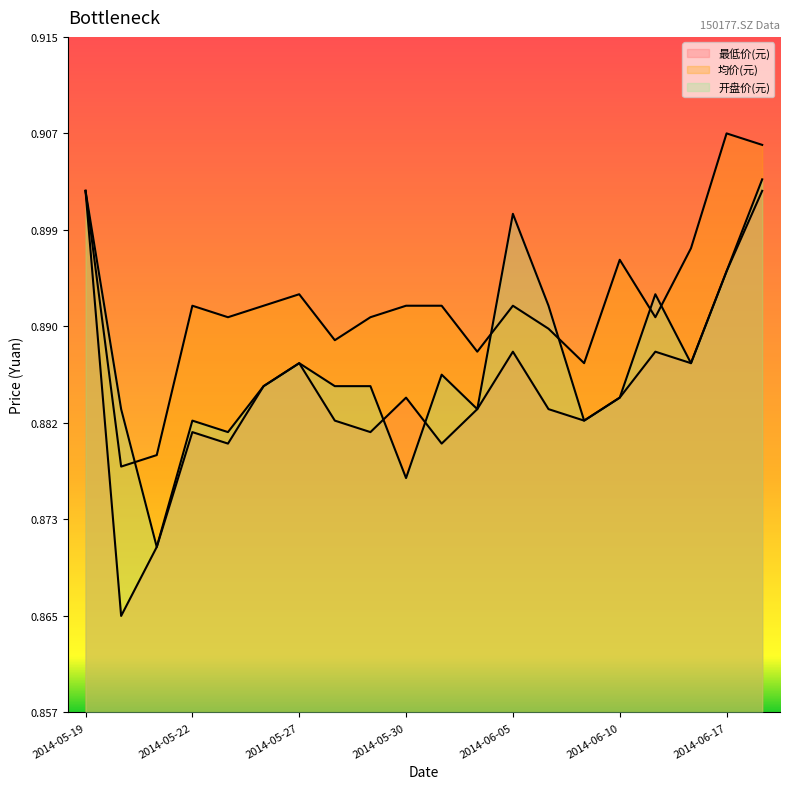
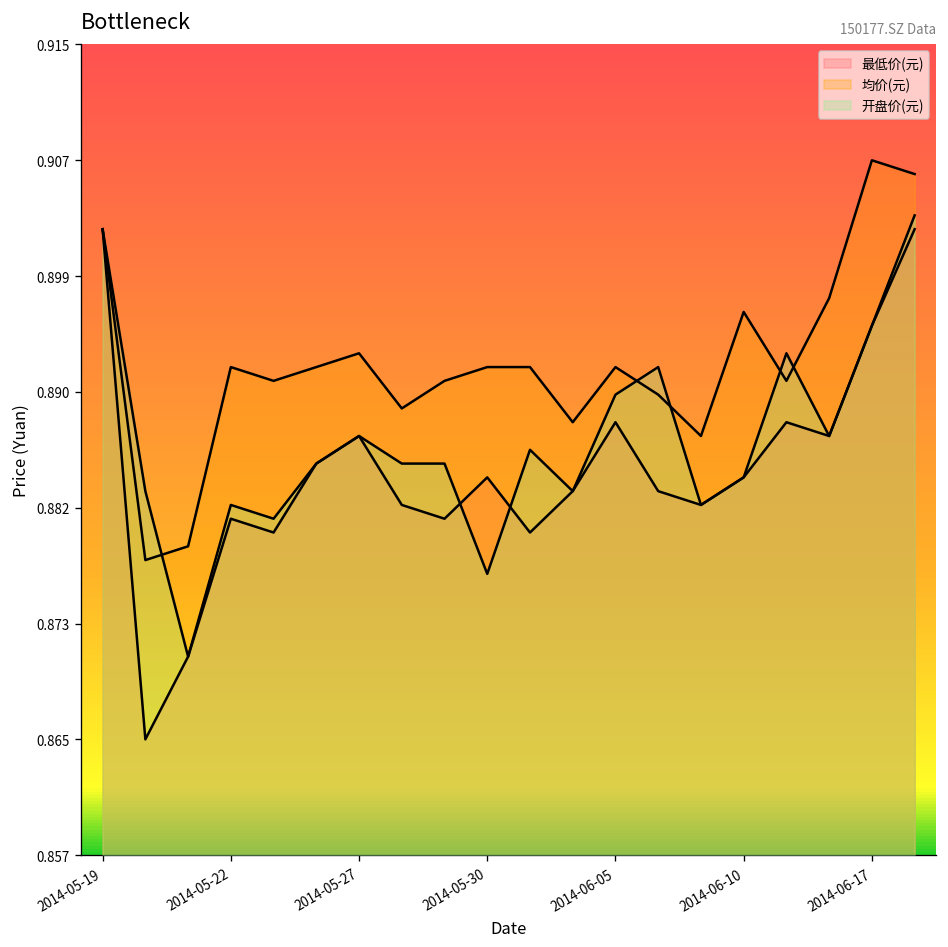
  {
    "开盘价(元)": {
      "2014-05-22": 0.8820,
      "2014-05-30": 0.8770,
-     "2014-06-05": 0.90
+     "2014-06-05": 0.89
    }
  }
